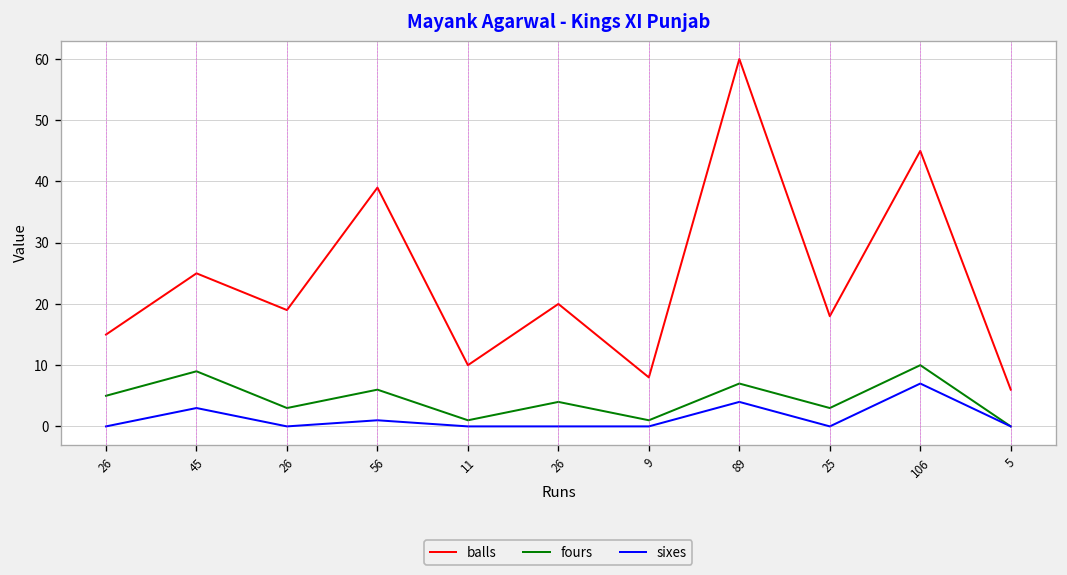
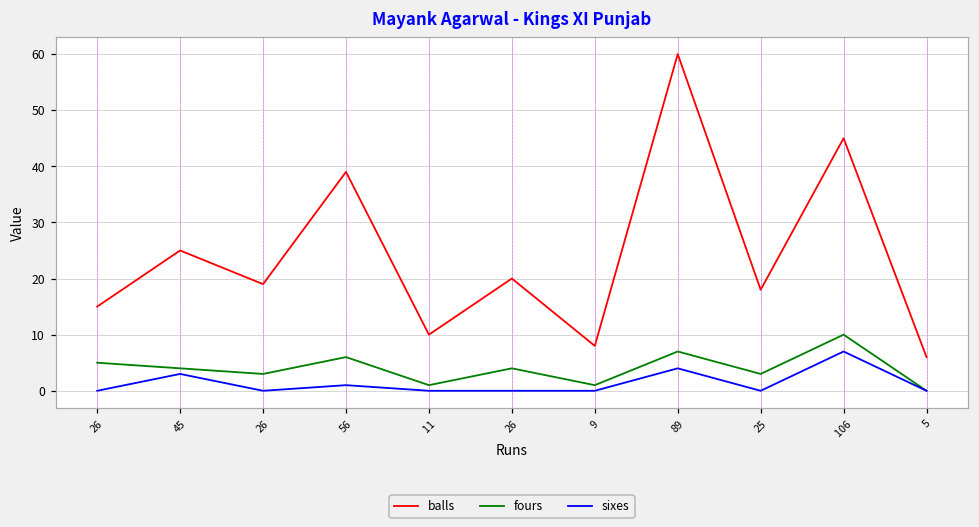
  {
    "balls": {
      "45": 25,
      "56": 39,
      "11": 10,
      "9": 8,
      "89": 60,
      "25": 18,
      "106": 45,
      "5": 6
    },
    "fours": {
-     "45": 9,
+     "45": 4,
      "56": 6,
      "11": 1,
      "9": 1,
      "89": 7,
      "25": 3,
      "106": 10
    },
    "sixes": {
      "45": 3,
      "56": 1,
      "11": 0,
      "9": 0,
      "89": 4,
      "25": 0,
      "106": 7
    }
  }
